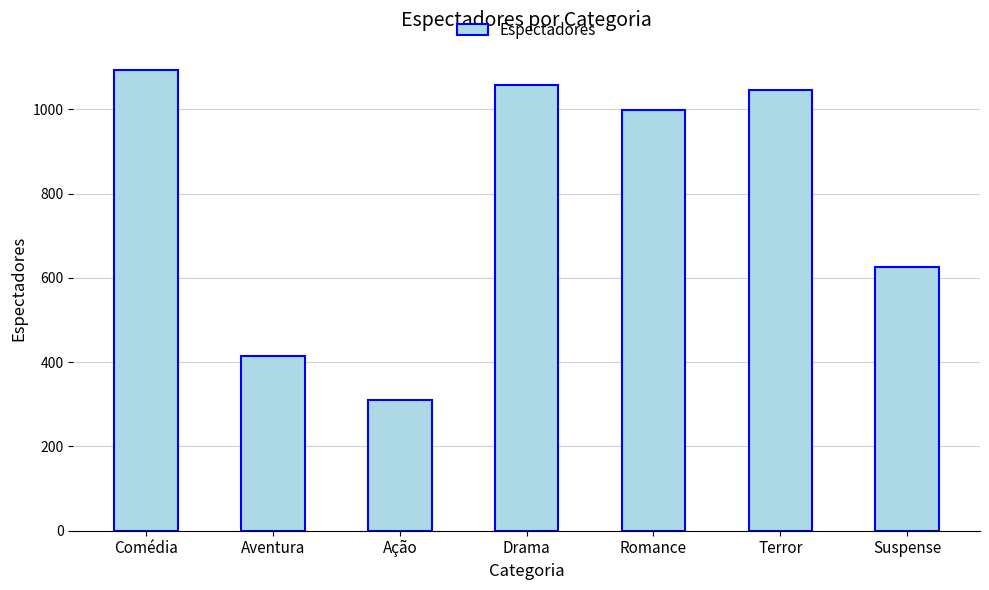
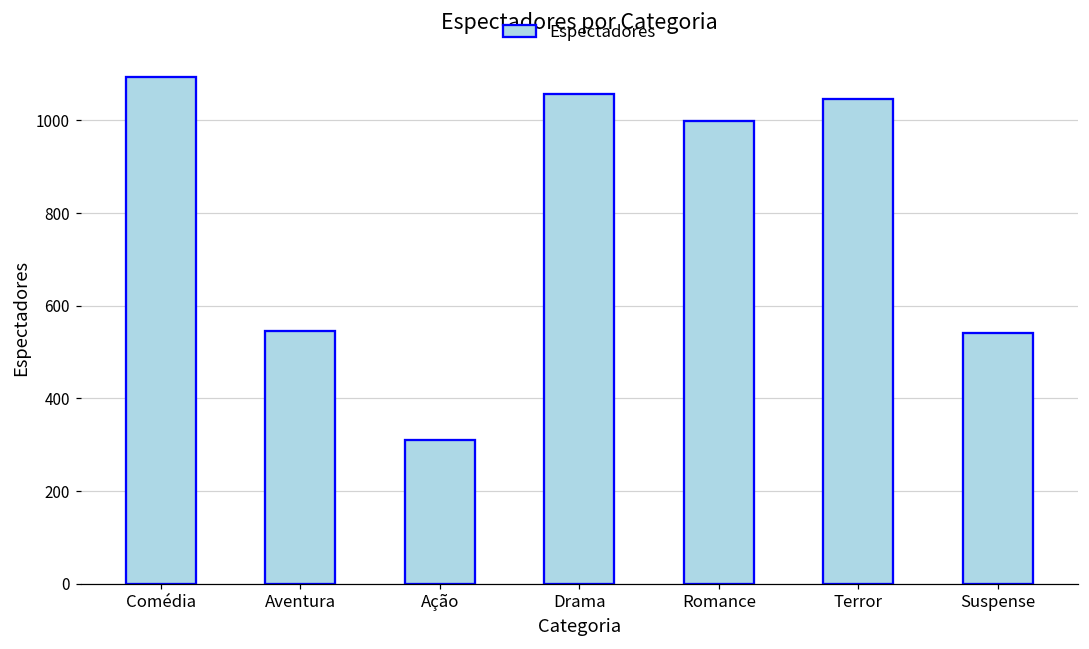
  {
    "Comédia": 1090,
-   "Aventura": 410,
+   "Aventura": 550,
    "Ação": 310,
    "Drama": 1060,
    "Romance": 1000,
    "Terror": 1050,
-   "Suspense": 630
+   "Suspense": 540
  }
